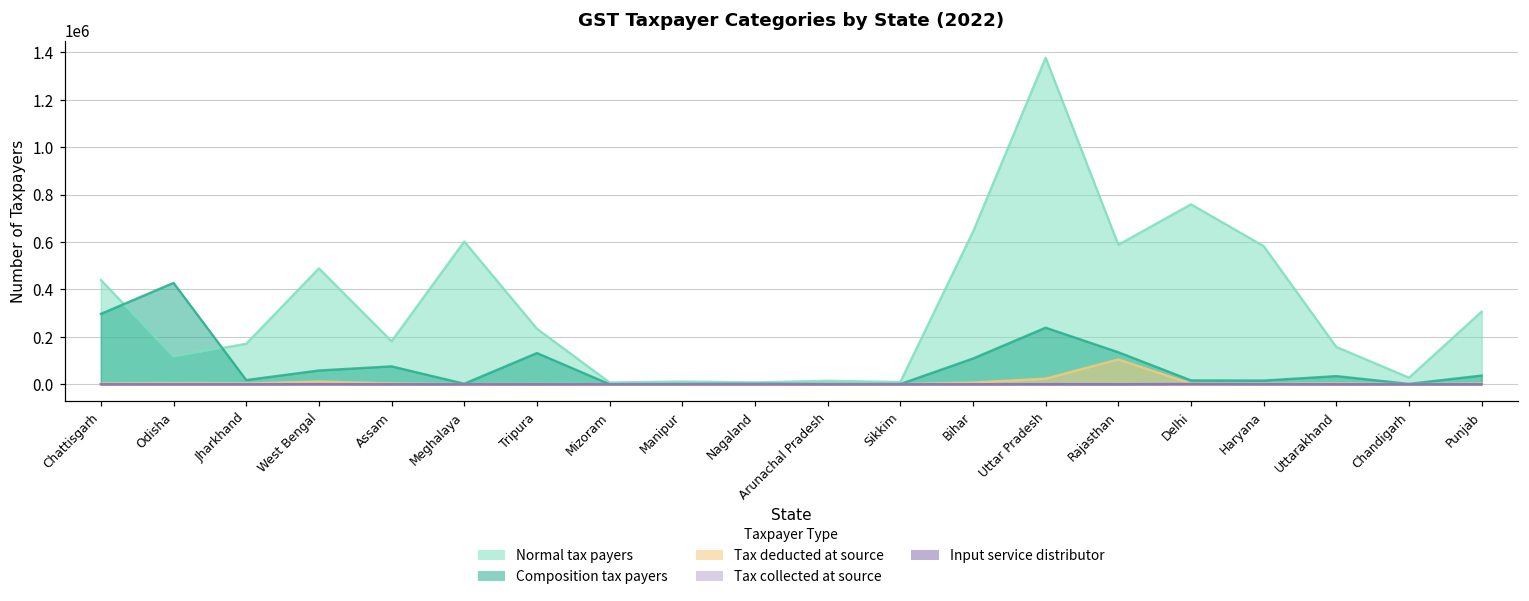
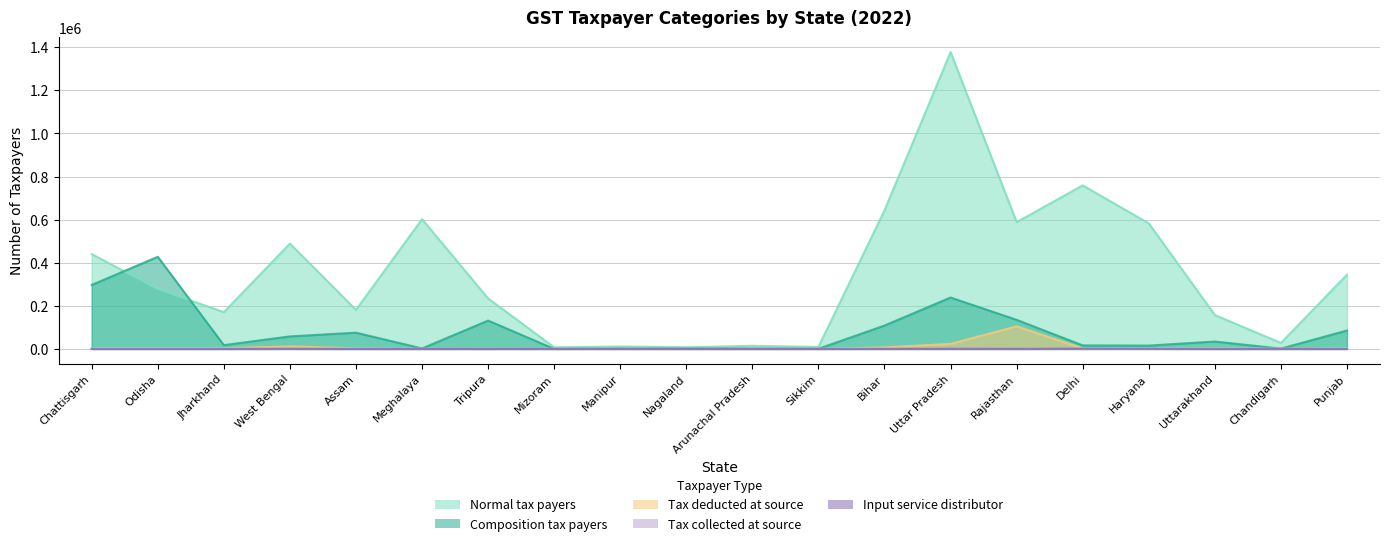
  {
    "Normal tax payers": {
      "Chattisgarh": 440000,
-     "Odisha": 120000,
+     "Odisha": 280000,
      "Jharkhand": 170000,
      "West Bengal": 490000,
      "Assam": 180000,
      "Meghalaya": 600000,
      "Tripura": 230000,
      "Arunachal Pradesh": 10000,
      "Bihar": 640000,
      "Uttar Pradesh": 1380000,
      "Rajasthan": 590000,
      "Delhi": 760000,
      "Haryana": 580000,
      "Uttarakhand": 160000,
      "Chandigarh": 30000,
-     "Punjab": 310000
+     "Punjab": 340000
    },
    "Composition tax payers": {
      "Chattisgarh": 300000,
      "Odisha": 430000,
      "Jharkhand": 20000,
      "West Bengal": 60000,
      "Assam": 80000,
      "Tripura": 130000,
      "Bihar": 110000,
      "Uttar Pradesh": 240000,
      "Rajasthan": 130000,
      "Delhi": 20000,
      "Haryana": 20000,
      "Uttarakhand": 30000,
-     "Punjab": 40000
+     "Punjab": 90000
    },
    "Tax deducted at source": {
      "Uttar Pradesh": 20000,
      "Rajasthan": 100000
    }
  }
